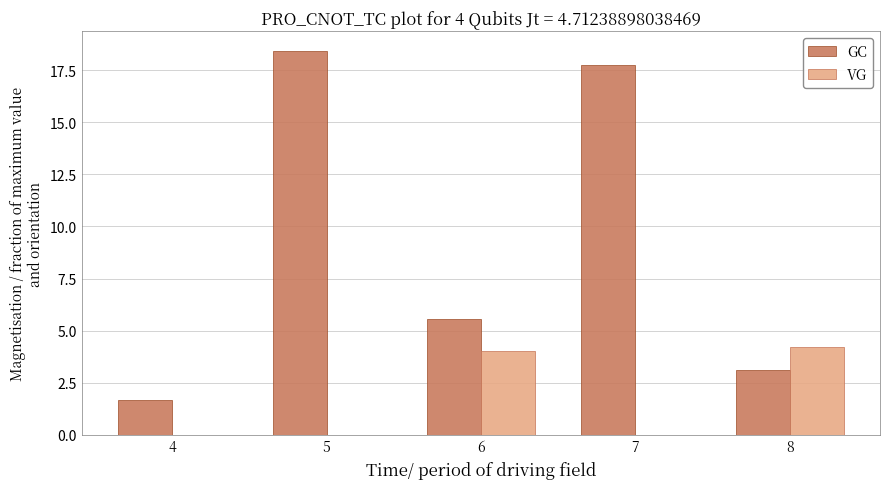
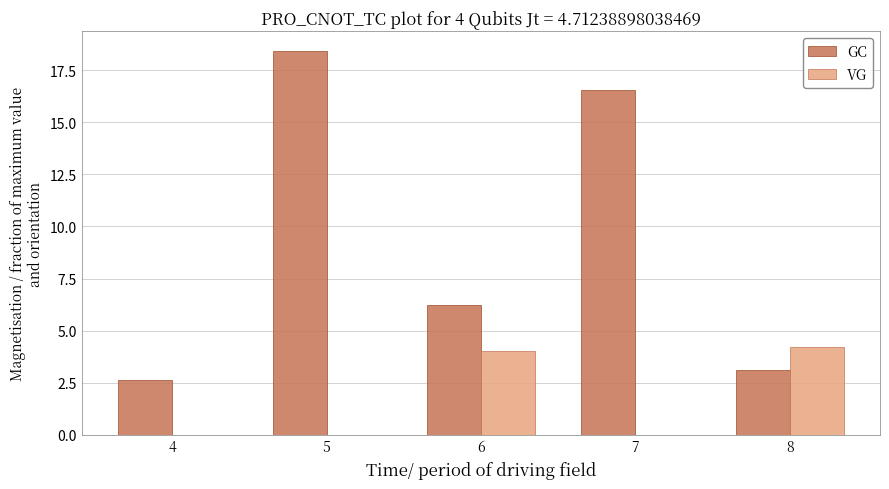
  {
    "GC": {
-     "4": 1.7,
+     "4": 2.6,
      "5": 18.5,
-     "6": 5.6,
-     "7": 17.8,
+     "6": 6.2,
+     "7": 16.6,
      "8": 3.1
    },
    "VG": {
      "4": 0.0,
      "5": 0.0,
      "6": 4.0,
      "7": 0.0,
      "8": 4.2
    }
  }
